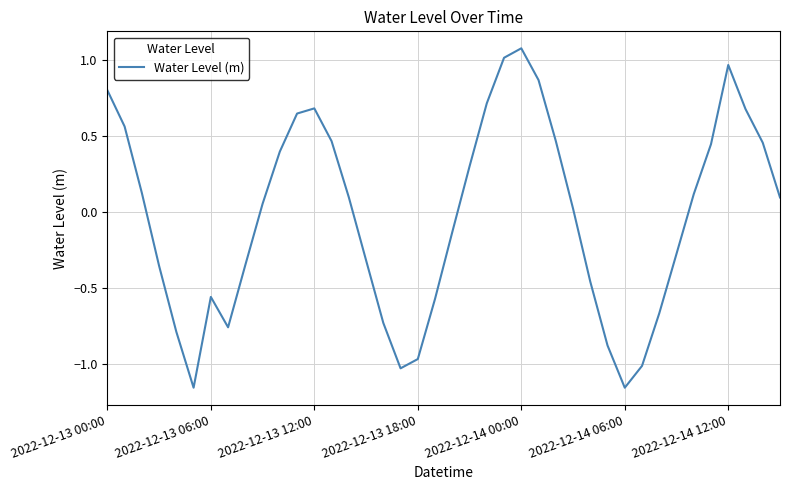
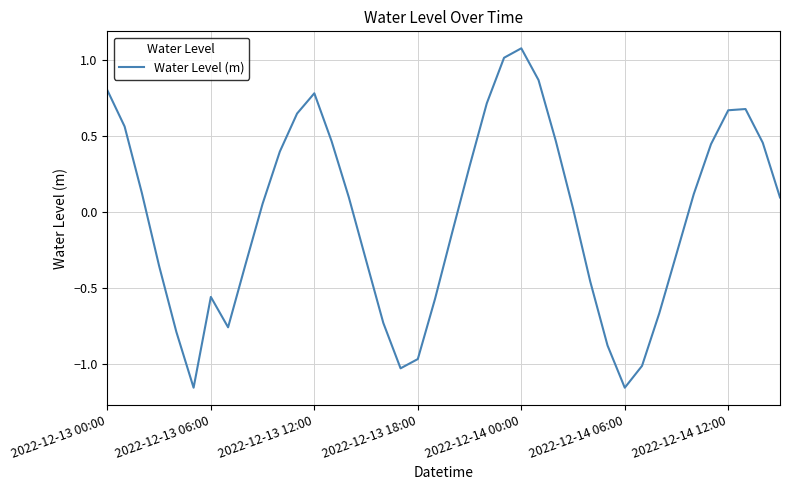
  {
    "2022-12-13 00:00": 0.80,
    "2022-12-13 06:00": -0.56,
-   "2022-12-13 12:00": 0.68,
+   "2022-12-13 12:00": 0.78,
    "2022-12-13 18:00": -0.97,
    "2022-12-14 00:00": 1.07,
    "2022-12-14 06:00": -1.16,
-   "2022-12-14 12:00": 0.96
+   "2022-12-14 12:00": 0.67
  }
